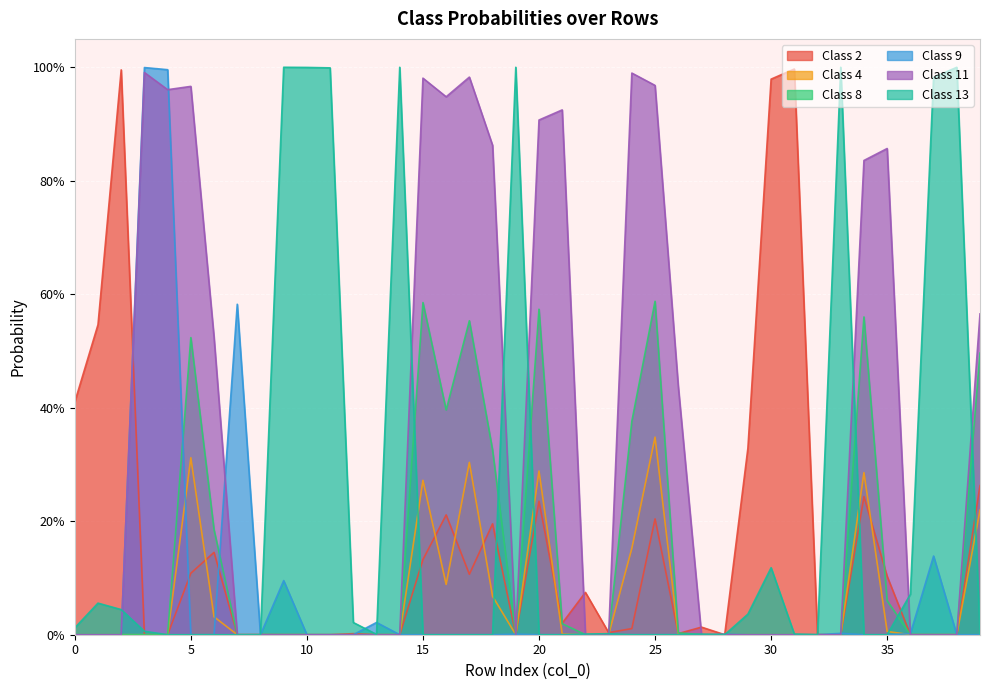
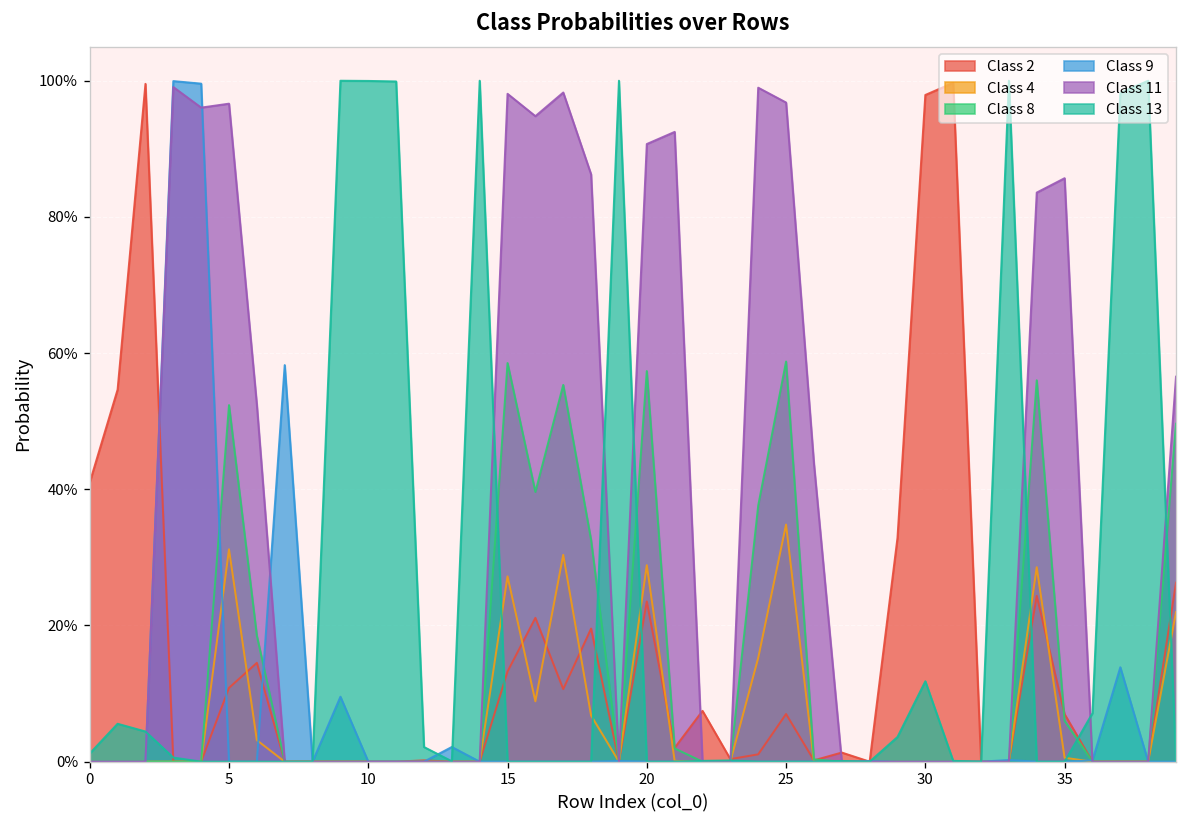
  {
    "Class 2": {
      "0": "41%",
      "5": "11%",
      "15": "13%",
      "20": "24%",
-     "25": "20%",
+     "25": "7%",
      "30": "98%",
-     "35": "10%"
+     "35": "7%"
    },
    "Class 4": {
      "5": "31%",
      "15": "27%",
      "20": "29%",
      "25": "35%",
      "35": "1%"
    },
    "Class 11": {
      "5": "97%",
      "15": "98%",
      "20": "91%",
      "25": "97%",
      "35": "86%"
    }
  }
